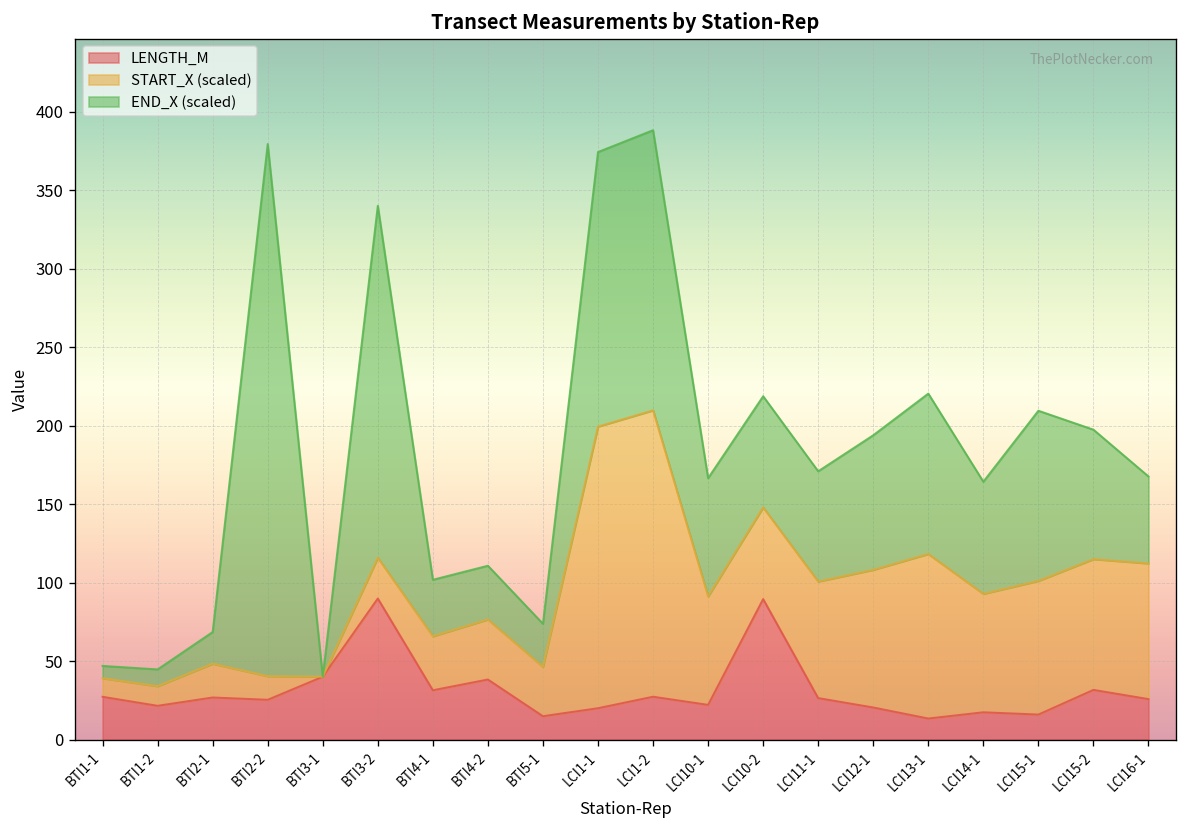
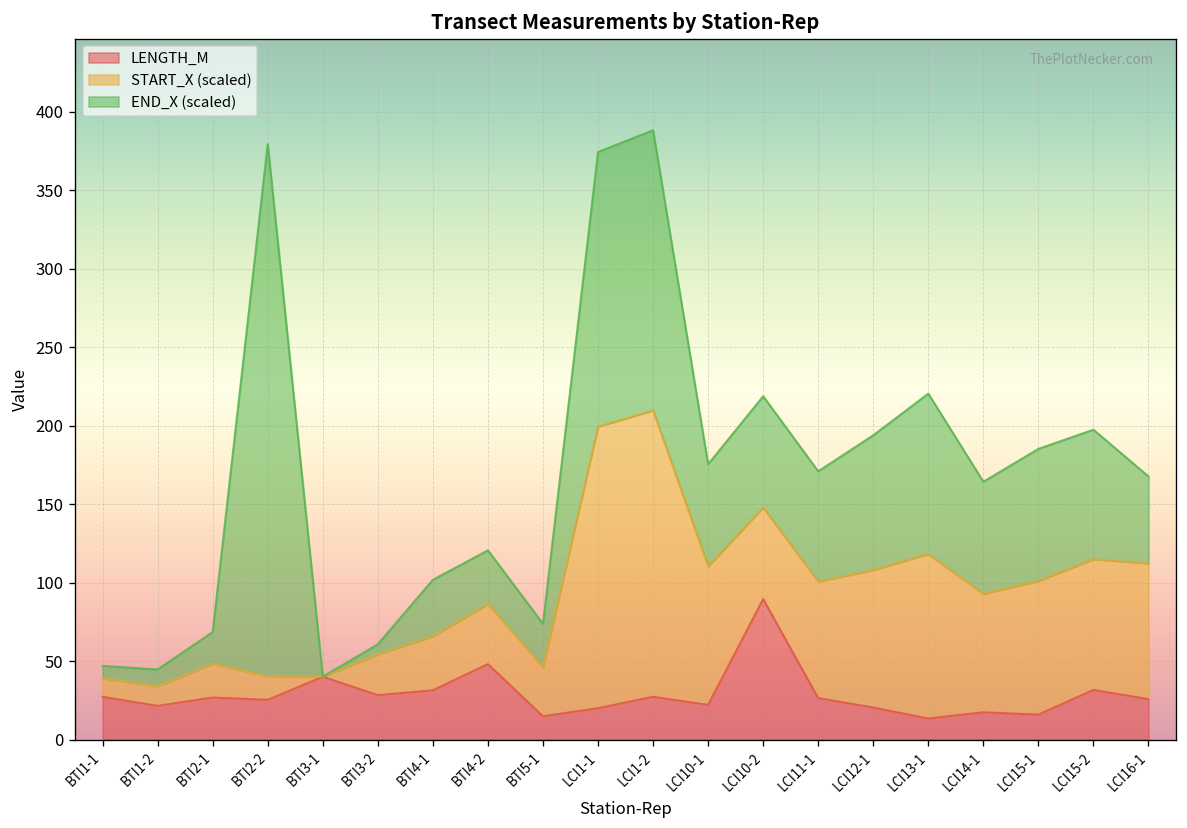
  {
    "LENGTH_M": {
      "BTI1-1": 27,
      "BTI1-2": 22,
      "BTI2-1": 27,
      "BTI2-2": 25,
-     "BTI3-2": 90,
+     "BTI3-2": 28,
      "BTI4-1": 31,
-     "BTI4-2": 38,
+     "BTI4-2": 48,
      "BTI5-1": 15,
      "LCI1-1": 20,
      "LCI1-2": 27,
      "LCI10-1": 22,
      "LCI10-2": 90,
      "LCI11-1": 26,
      "LCI12-1": 20,
      "LCI13-1": 13,
      "LCI14-1": 17,
      "LCI15-1": 16,
      "LCI15-2": 32,
      "LCI16-1": 26
    },
    "START_X (scaled)": {
      "BTI1-1": 12,
      "BTI1-2": 13,
      "BTI2-1": 22,
      "BTI2-2": 15,
      "BTI3-2": 26,
      "BTI4-1": 34,
      "BTI4-2": 38,
      "BTI5-1": 31,
      "LCI1-1": 179,
      "LCI1-2": 182,
-     "LCI10-1": 69,
+     "LCI10-1": 88,
      "LCI10-2": 58,
      "LCI11-1": 74,
      "LCI12-1": 88,
      "LCI13-1": 105,
      "LCI14-1": 75,
      "LCI15-1": 85,
      "LCI15-2": 83,
      "LCI16-1": 86
    },
    "END_X (scaled)": {
      "BTI1-1": 8,
      "BTI1-2": 11,
      "BTI2-1": 20,
      "BTI2-2": 339,
-     "BTI3-2": 224,
+     "BTI3-2": 6,
      "BTI4-1": 36,
      "BTI4-2": 34,
      "BTI5-1": 27,
      "LCI1-1": 175,
      "LCI1-2": 178,
-     "LCI10-1": 75,
+     "LCI10-1": 65,
      "LCI10-2": 71,
      "LCI11-1": 70,
      "LCI12-1": 86,
      "LCI13-1": 102,
      "LCI14-1": 71,
-     "LCI15-1": 108,
+     "LCI15-1": 84,
      "LCI15-2": 82,
      "LCI16-1": 55
    }
  }
